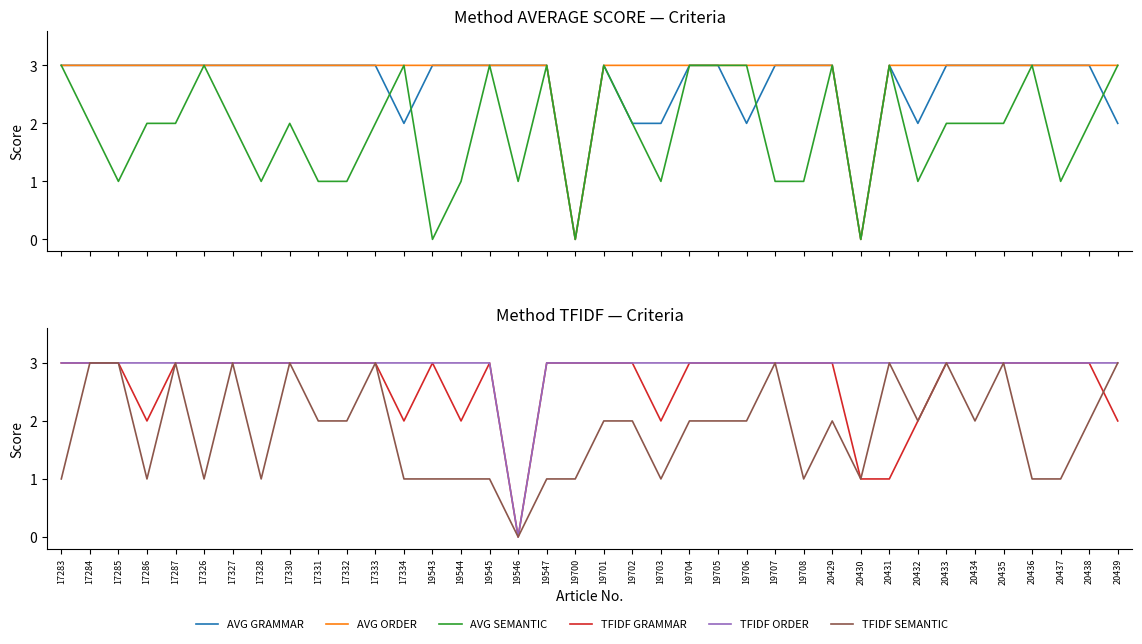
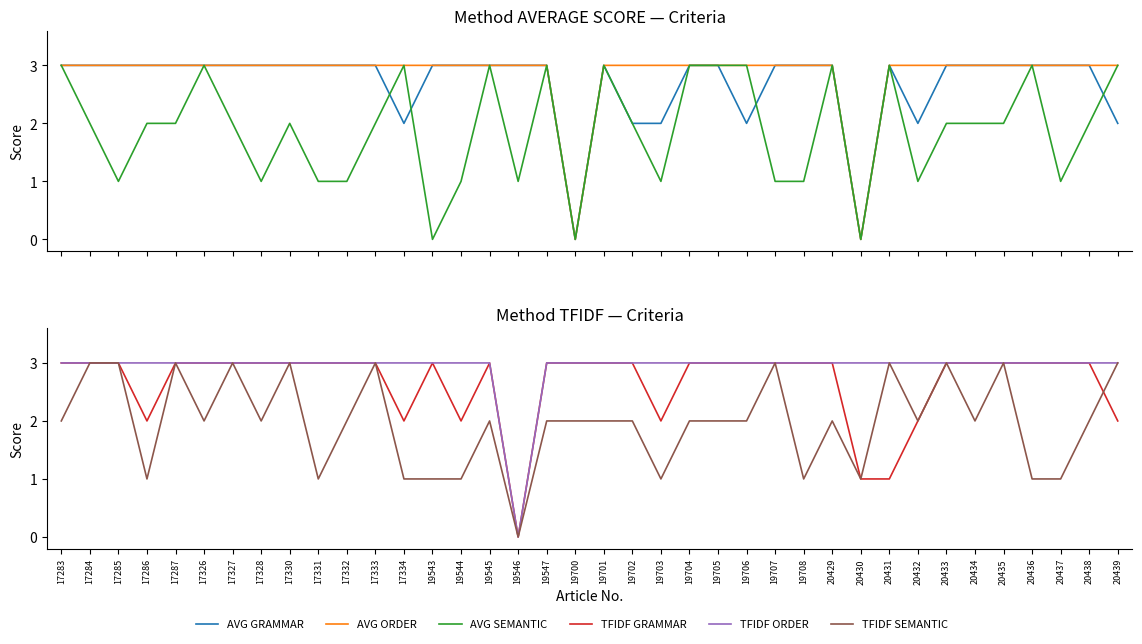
  {
    "Method TFIDF — Criteria": {
      "TFIDF GRAMMAR": {
        "17286": 2,
        "17334": 2,
        "19544": 2,
        "19703": 2,
        "20431": 1,
        "20439": 2
      },
      "TFIDF ORDER": {
        "17286": 3,
        "17334": 3,
        "19544": 3,
        "19703": 3,
        "20430": 3,
        "20432": 3
      },
      "TFIDF SEMANTIC": {
-       "17283": 1,
+       "17283": 2,
        "17286": 1,
-       "17326": 1,
-       "17328": 1,
-       "17331": 2,
+       "17326": 2,
+       "17328": 2,
+       "17331": 1,
        "17332": 2,
        "17334": 1,
        "19543": 1,
        "19544": 1,
-       "19545": 1,
-       "19547": 1,
-       "19700": 1,
+       "19545": 2,
+       "19547": 2,
+       "19700": 2,
        "19701": 2,
        "19702": 2,
        "19703": 1,
        "19704": 2,
        "19705": 2,
        "19706": 2,
        "19708": 1,
        "20429": 2,
        "20434": 2,
        "20436": 1,
        "20437": 1,
        "20438": 2
      }
    }
  }
